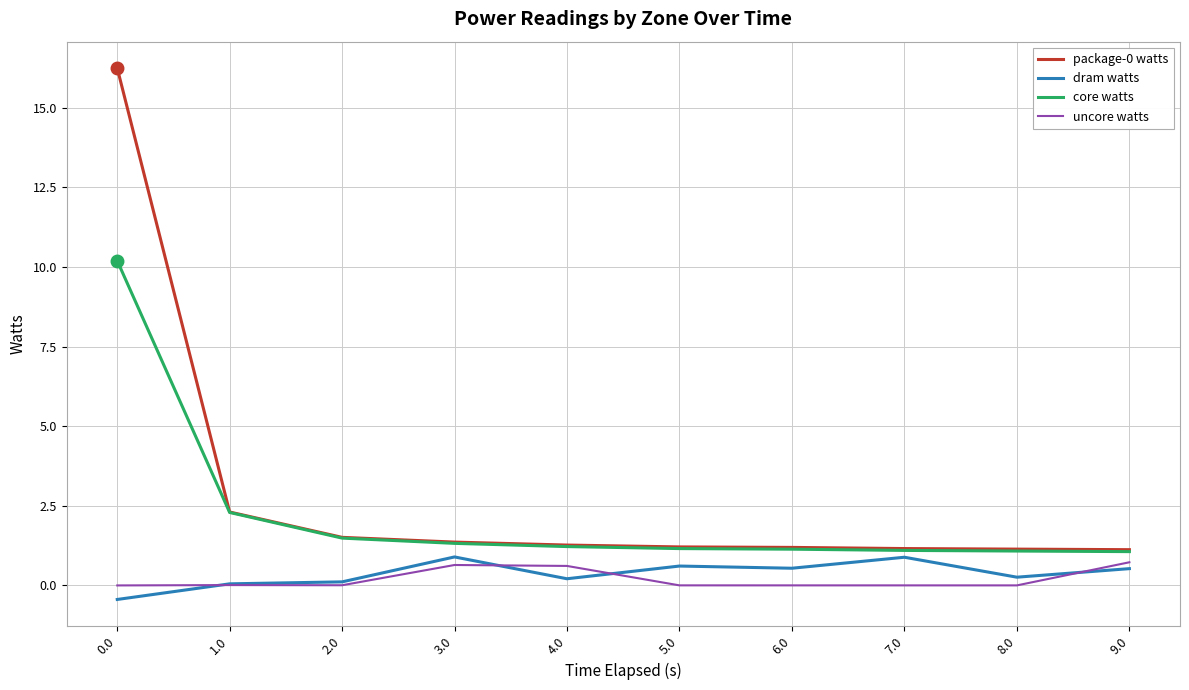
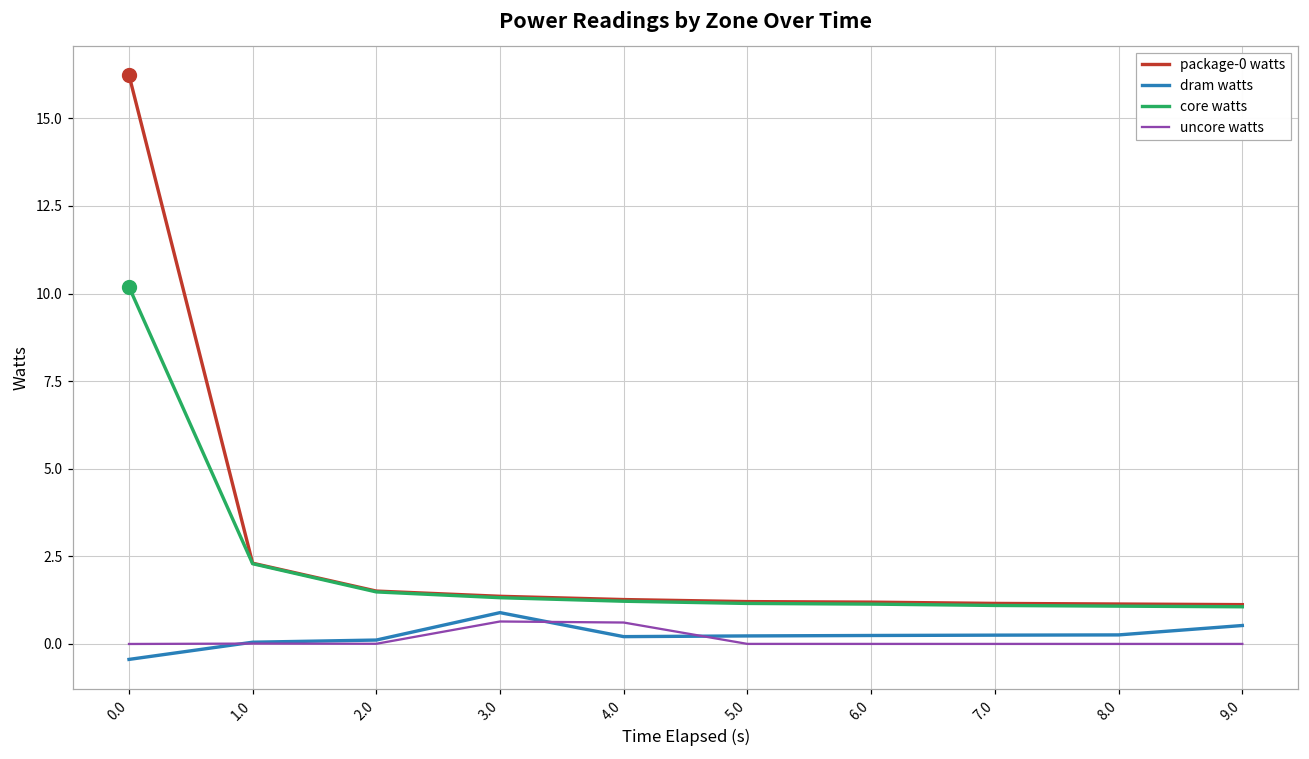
  {
    "dram watts": {
      "0.0": -0.4,
      "2.0": 0.1,
      "3.0": 0.9,
      "4.0": 0.2,
-     "5.0": 0.6,
-     "6.0": 0.5,
-     "7.0": 0.9,
+     "5.0": 0.2,
+     "6.0": 0.2,
+     "7.0": 0.3,
      "8.0": 0.3,
      "9.0": 0.5
    },
    "uncore watts": {
      "0.0": 0.0,
      "2.0": 0.0,
      "3.0": 0.6,
      "4.0": 0.6,
      "5.0": 0.0,
      "6.0": 0.0,
      "7.0": 0.0,
      "8.0": 0.0,
-     "9.0": 0.7
+     "9.0": 0.0
    }
  }
